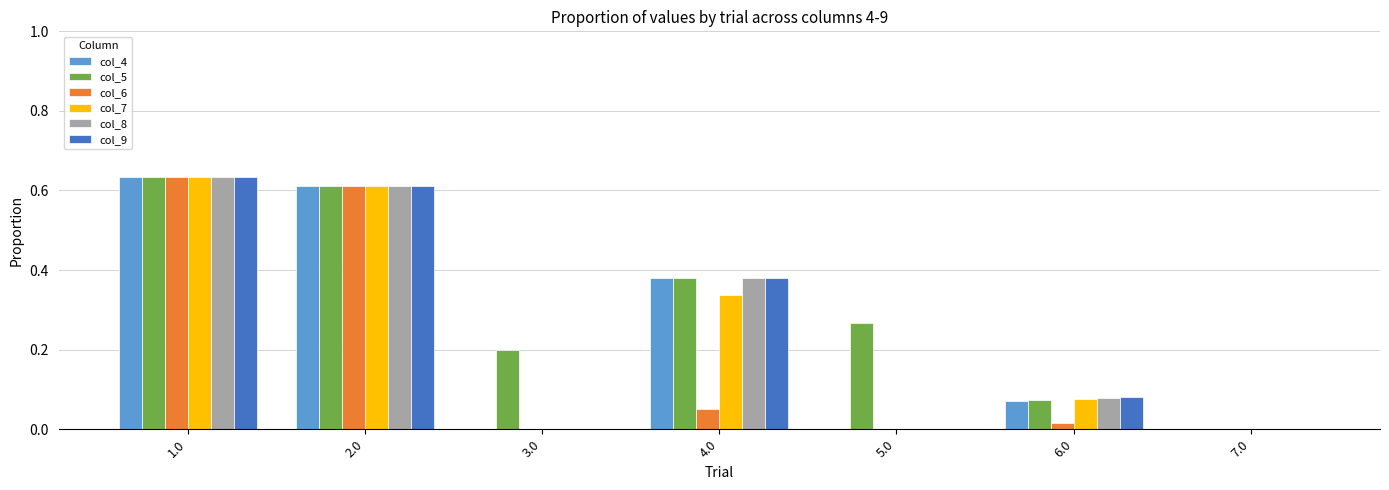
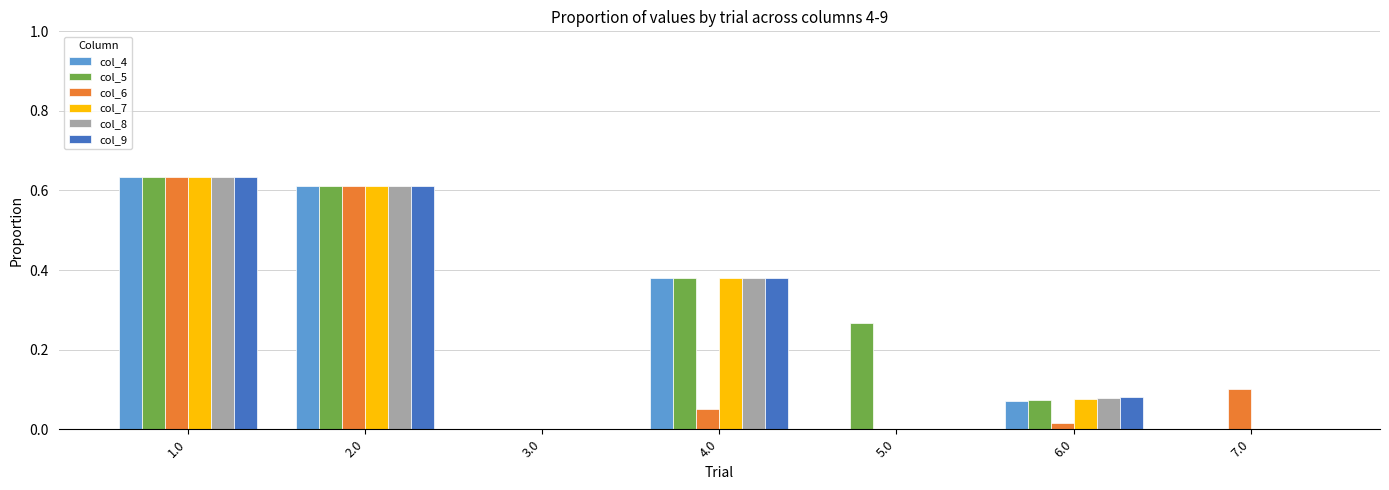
  {
    "col_5": {
      "1.0": 0.63,
      "2.0": 0.61,
-     "3.0": 0.2,
+     "3.0": 0.0,
      "4.0": 0.38,
      "5.0": 0.27,
      "6.0": 0.07,
      "7.0": 0.0
    },
    "col_6": {
      "1.0": 0.63,
      "2.0": 0.61,
      "3.0": 0.0,
      "4.0": 0.05,
      "6.0": 0.01,
-     "7.0": 0.0
+     "7.0": 0.1
    },
    "col_7": {
      "1.0": 0.63,
      "2.0": 0.61,
      "3.0": 0.00,
-     "4.0": 0.34,
+     "4.0": 0.38,
      "6.0": 0.08,
      "7.0": 0.00
    },
    "col_8": {
      "1.0": 0.63,
      "2.0": 0.61,
      "3.0": 0.00,
      "4.0": 0.38,
      "6.0": 0.08,
      "7.0": 0.00
    }
  }
